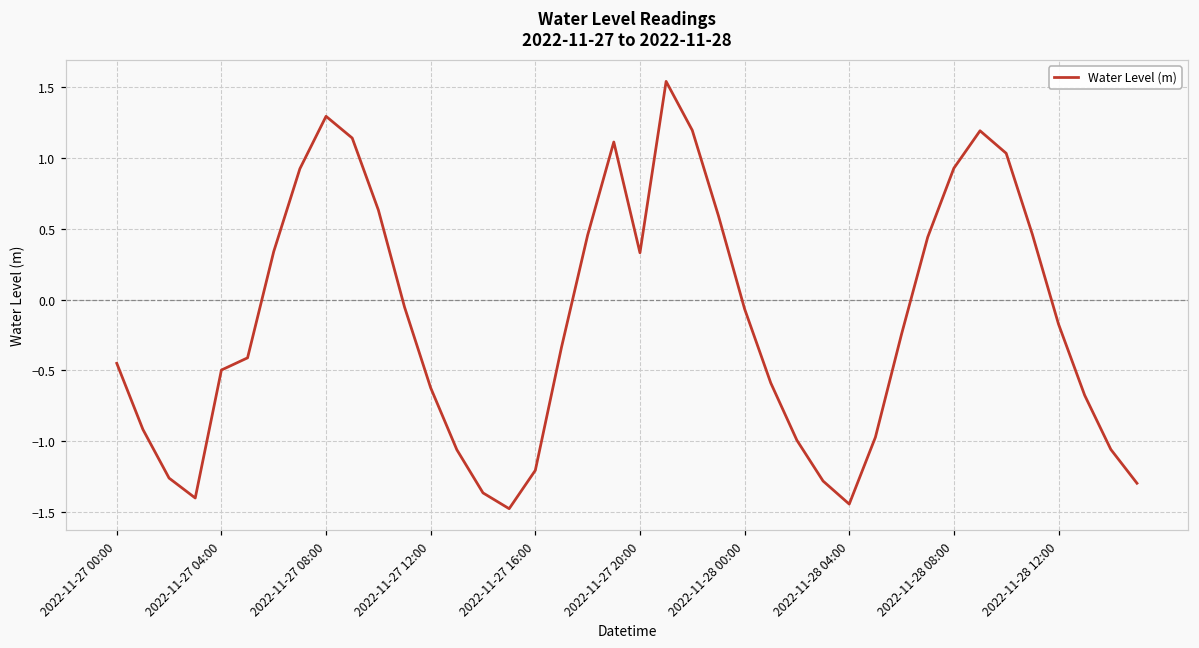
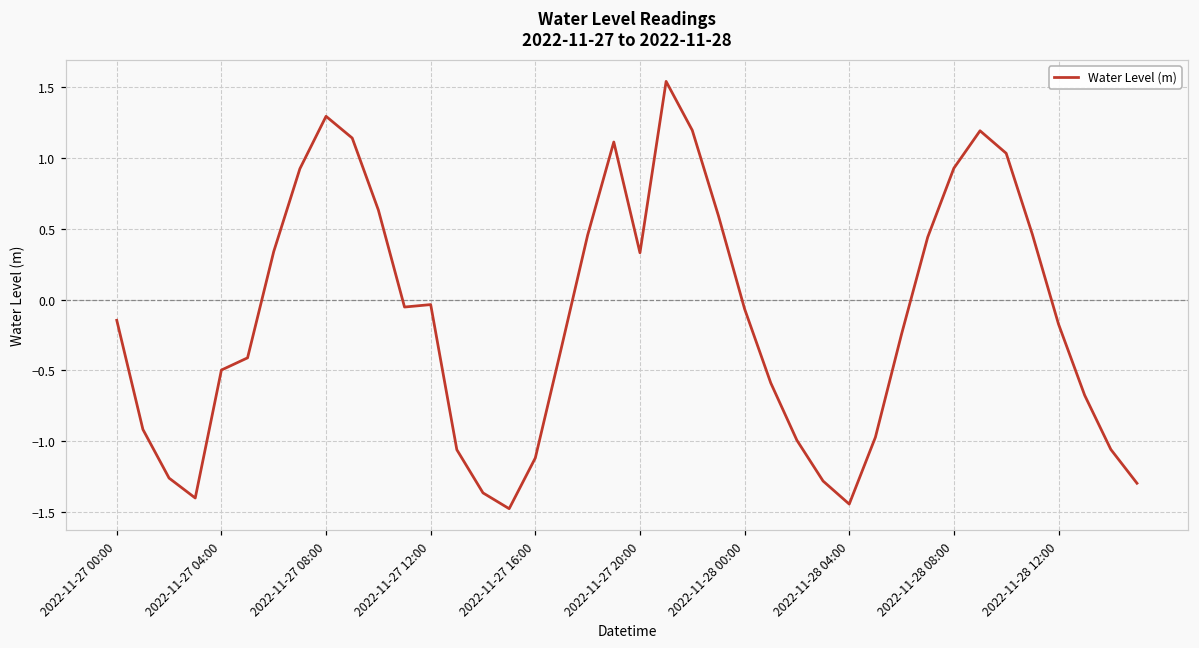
  {
-   "2022-11-27 00:00": -0.45,
+   "2022-11-27 00:00": -0.15,
    "2022-11-27 04:00": -0.50,
    "2022-11-27 08:00": 1.29,
-   "2022-11-27 12:00": -0.62,
-   "2022-11-27 16:00": -1.20,
+   "2022-11-27 12:00": -0.04,
+   "2022-11-27 16:00": -1.12,
    "2022-11-27 20:00": 0.33,
    "2022-11-28 00:00": -0.07,
    "2022-11-28 04:00": -1.44,
    "2022-11-28 08:00": 0.93,
    "2022-11-28 12:00": -0.17
  }
